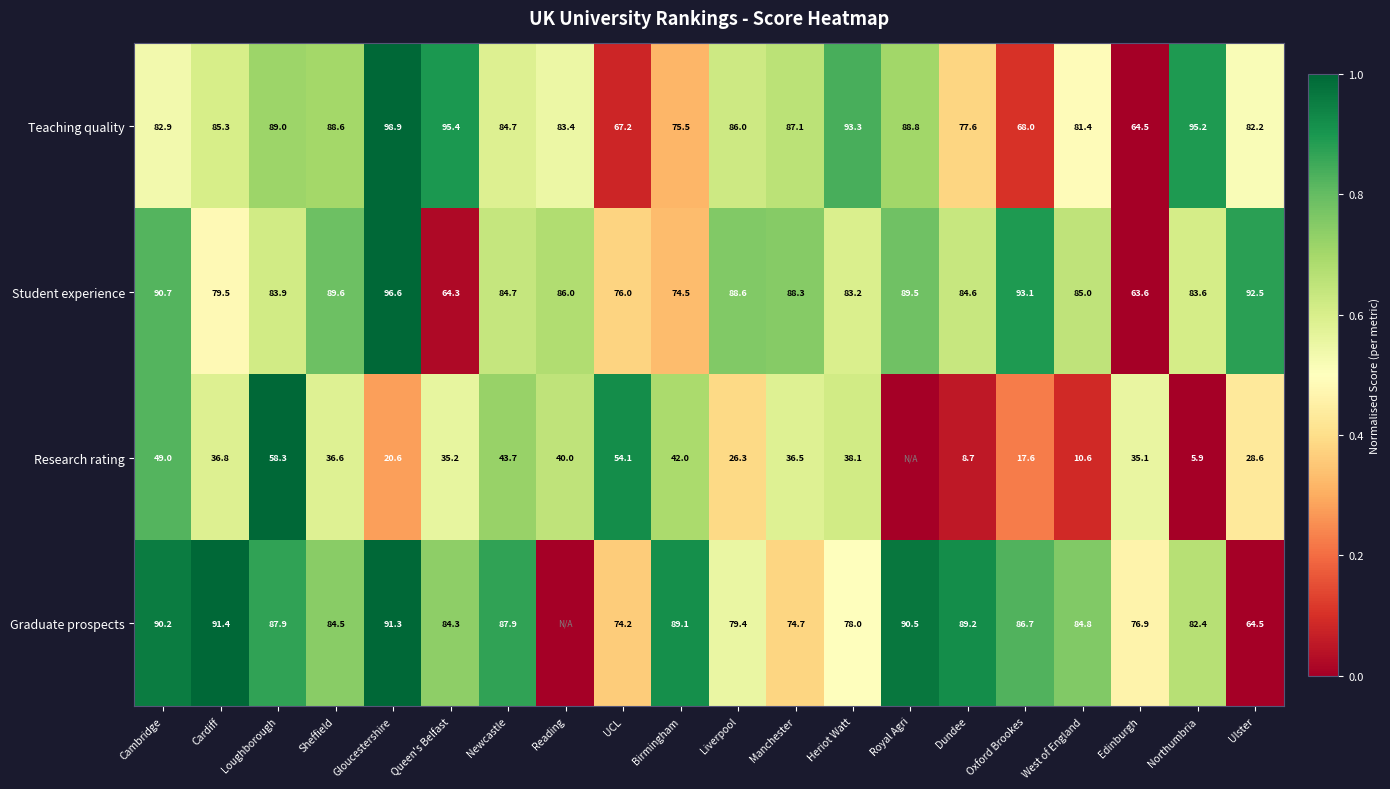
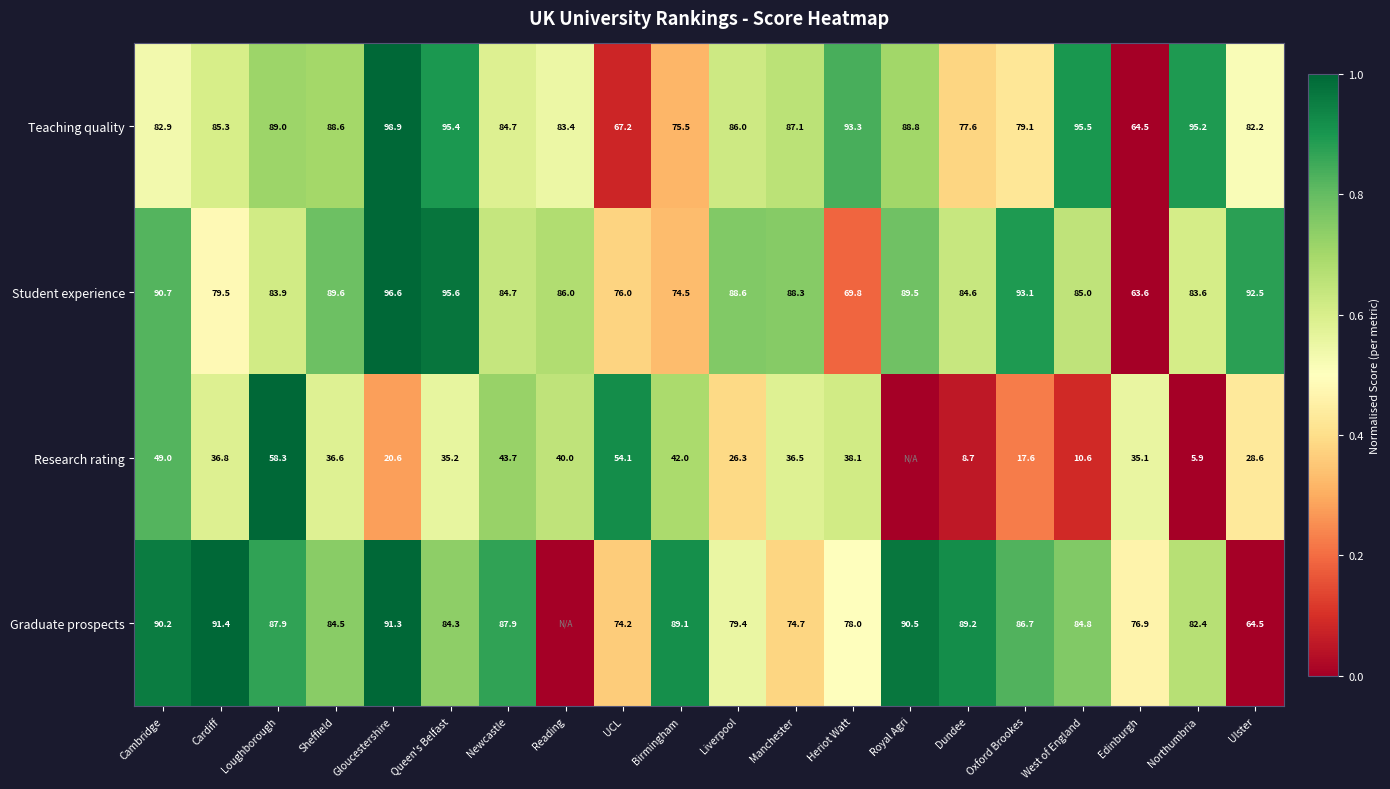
  {
    "Teaching quality": {
      "Cambridge": 82.9,
      "Cardiff": 85.3,
      "Loughborough": 89.0,
      "Sheffield": 88.6,
      "Gloucestershire": 98.9,
      "Queen's Belfast": 95.4,
      "Newcastle": 84.7,
      "Reading": 83.4,
      "UCL": 67.2,
      "Birmingham": 75.5,
      "Liverpool": 86.0,
      "Manchester": 87.1,
      "Heriot Watt": 93.3,
      "Royal Agri": 88.8,
      "Dundee": 77.6,
-     "Oxford Brookes": 68.0,
-     "West of England": 81.4,
+     "Oxford Brookes": 79.1,
+     "West of England": 95.5,
      "Edinburgh": 64.5,
      "Northumbria": 95.2,
      "Ulster": 82.2
    },
    "Student experience": {
      "Cambridge": 90.7,
      "Cardiff": 79.5,
      "Loughborough": 83.9,
      "Sheffield": 89.6,
      "Gloucestershire": 96.6,
-     "Queen's Belfast": 64.3,
+     "Queen's Belfast": 95.6,
      "Newcastle": 84.7,
      "Reading": 86.0,
      "UCL": 76.0,
      "Birmingham": 74.5,
      "Liverpool": 88.6,
      "Manchester": 88.3,
-     "Heriot Watt": 83.2,
+     "Heriot Watt": 69.8,
      "Royal Agri": 89.5,
      "Dundee": 84.6,
      "Oxford Brookes": 93.1,
      "West of England": 85.0,
      "Edinburgh": 63.6,
      "Northumbria": 83.6,
      "Ulster": 92.5
    },
    "Research rating": {
      "Cambridge": 49.0,
      "Cardiff": 36.8,
      "Loughborough": 58.3,
      "Sheffield": 36.6,
      "Gloucestershire": 20.6,
      "Queen's Belfast": 35.2,
      "Newcastle": 43.7,
      "Reading": 40.0,
      "UCL": 54.1,
      "Birmingham": 42.0,
      "Liverpool": 26.3,
      "Manchester": 36.5,
      "Heriot Watt": 38.1,
      "Dundee": 8.7,
      "Oxford Brookes": 17.6,
      "West of England": 10.6,
      "Edinburgh": 35.1,
      "Northumbria": 5.9,
      "Ulster": 28.6
    },
    "Graduate prospects": {
      "Cambridge": 90.2,
      "Cardiff": 91.4,
      "Loughborough": 87.9,
      "Sheffield": 84.5,
      "Gloucestershire": 91.3,
      "Queen's Belfast": 84.3,
      "Newcastle": 87.9,
      "UCL": 74.2,
      "Birmingham": 89.1,
      "Liverpool": 79.4,
      "Manchester": 74.7,
      "Heriot Watt": 78.0,
      "Royal Agri": 90.5,
      "Dundee": 89.2,
      "Oxford Brookes": 86.7,
      "West of England": 84.8,
      "Edinburgh": 76.9,
      "Northumbria": 82.4,
      "Ulster": 64.5
    }
  }
